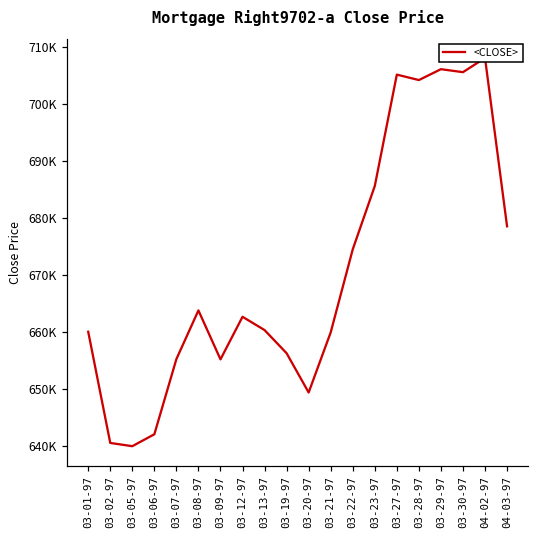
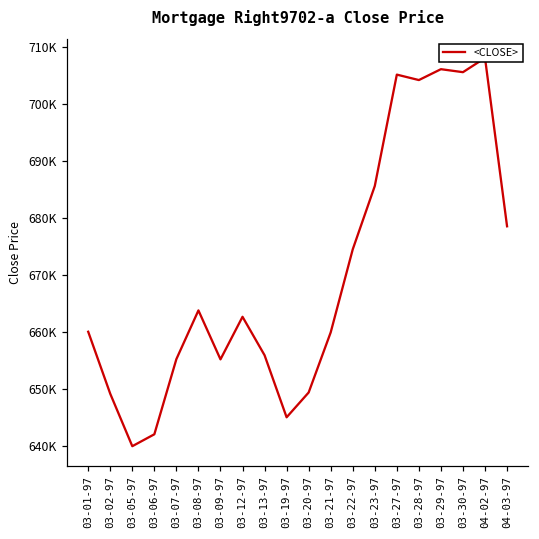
  {
    "03-01-97": 660000,
-   "03-02-97": 640000,
+   "03-02-97": 649000,
    "03-05-97": 640000,
    "03-06-97": 642000,
    "03-07-97": 655000,
    "03-08-97": 664000,
    "03-09-97": 655000,
    "03-12-97": 663000,
-   "03-13-97": 660000,
-   "03-19-97": 656000,
+   "03-13-97": 656000,
+   "03-19-97": 645000,
    "03-20-97": 649000,
    "03-21-97": 660000,
    "03-22-97": 674000,
    "03-23-97": 686000,
    "03-27-97": 705000,
    "03-28-97": 704000,
    "03-29-97": 706000,
    "03-30-97": 706000,
    "04-03-97": 679000
  }
